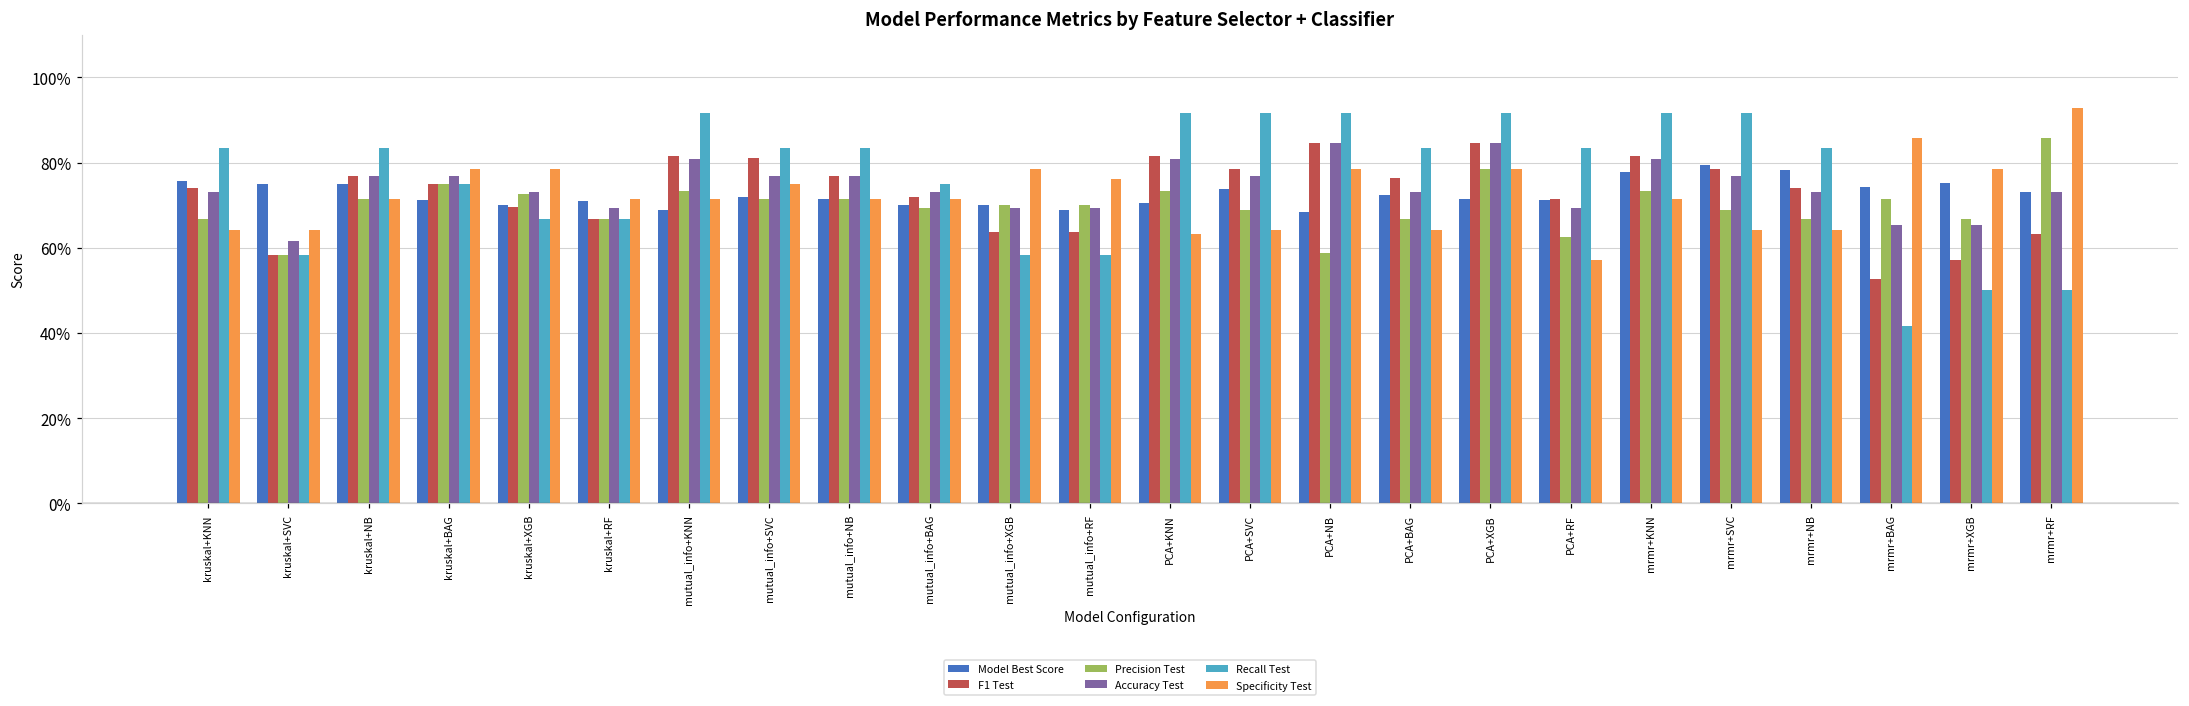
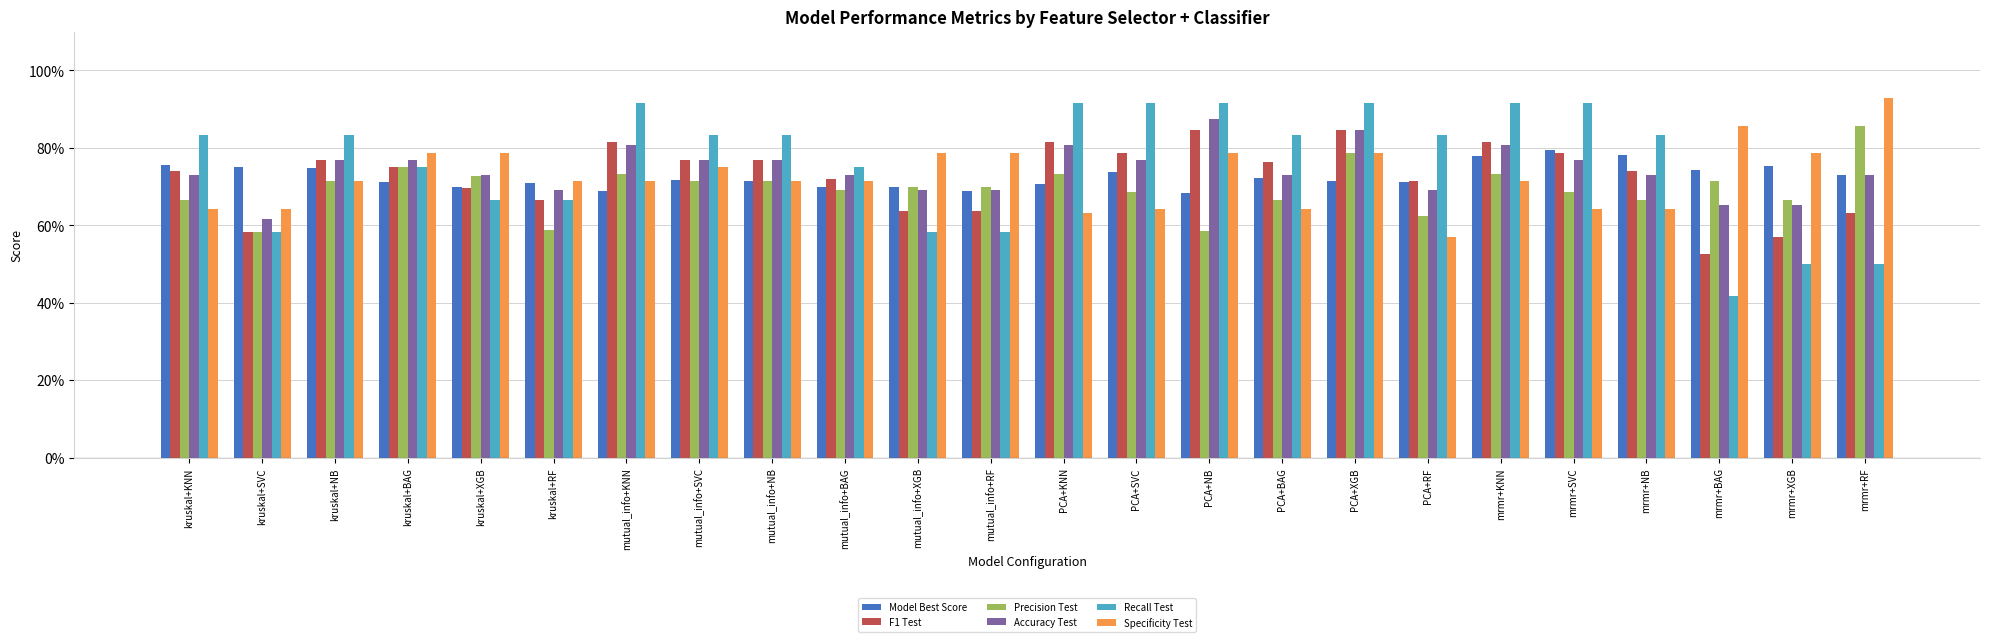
  {
    "F1 Test": {
      "kruskal+KNN": "74%",
      "kruskal+SVC": "58%",
      "kruskal+NB": "77%",
      "kruskal+BAG": "75%",
      "kruskal+XGB": "70%",
      "kruskal+RF": "67%",
      "mutual_info+KNN": "81%",
-     "mutual_info+SVC": "81%",
+     "mutual_info+SVC": "77%",
      "mutual_info+NB": "77%",
      "mutual_info+BAG": "72%",
      "mutual_info+XGB": "64%",
      "mutual_info+RF": "64%",
      "PCA+KNN": "81%",
      "PCA+SVC": "79%",
      "PCA+NB": "85%",
      "PCA+BAG": "76%",
      "PCA+XGB": "85%",
      "PCA+RF": "71%",
      "mrmr+KNN": "81%",
      "mrmr+SVC": "79%",
      "mrmr+NB": "74%",
      "mrmr+BAG": "53%",
      "mrmr+XGB": "57%",
      "mrmr+RF": "63%"
    },
    "Precision Test": {
      "kruskal+KNN": "67%",
      "kruskal+SVC": "58%",
      "kruskal+NB": "71%",
      "kruskal+BAG": "75%",
      "kruskal+XGB": "73%",
-     "kruskal+RF": "67%",
+     "kruskal+RF": "59%",
      "mutual_info+KNN": "73%",
      "mutual_info+SVC": "71%",
      "mutual_info+NB": "71%",
      "mutual_info+BAG": "69%",
      "mutual_info+XGB": "70%",
      "mutual_info+RF": "70%",
      "PCA+KNN": "73%",
      "PCA+SVC": "69%",
      "PCA+NB": "59%",
      "PCA+BAG": "67%",
      "PCA+XGB": "79%",
      "PCA+RF": "63%",
      "mrmr+KNN": "73%",
      "mrmr+SVC": "69%",
      "mrmr+NB": "67%",
      "mrmr+BAG": "71%",
      "mrmr+XGB": "67%",
      "mrmr+RF": "86%"
    },
    "Accuracy Test": {
      "kruskal+KNN": "73%",
      "kruskal+SVC": "62%",
      "kruskal+NB": "77%",
      "kruskal+BAG": "77%",
      "kruskal+XGB": "73%",
      "kruskal+RF": "69%",
      "mutual_info+KNN": "81%",
      "mutual_info+SVC": "77%",
      "mutual_info+NB": "77%",
      "mutual_info+BAG": "73%",
      "mutual_info+XGB": "69%",
      "mutual_info+RF": "69%",
      "PCA+KNN": "81%",
      "PCA+SVC": "77%",
-     "PCA+NB": "85%",
+     "PCA+NB": "87%",
      "PCA+BAG": "73%",
      "PCA+XGB": "85%",
      "PCA+RF": "69%",
      "mrmr+KNN": "81%",
      "mrmr+SVC": "77%",
      "mrmr+NB": "73%",
      "mrmr+BAG": "65%",
      "mrmr+XGB": "65%",
      "mrmr+RF": "73%"
    },
    "Specificity Test": {
      "kruskal+KNN": "64%",
      "kruskal+SVC": "64%",
      "kruskal+NB": "71%",
      "kruskal+BAG": "79%",
      "kruskal+XGB": "79%",
      "kruskal+RF": "71%",
      "mutual_info+KNN": "71%",
      "mutual_info+SVC": "75%",
      "mutual_info+NB": "71%",
      "mutual_info+BAG": "71%",
      "mutual_info+XGB": "79%",
-     "mutual_info+RF": "76%",
+     "mutual_info+RF": "79%",
      "PCA+KNN": "63%",
      "PCA+SVC": "64%",
      "PCA+NB": "79%",
      "PCA+BAG": "64%",
      "PCA+XGB": "79%",
      "PCA+RF": "57%",
      "mrmr+KNN": "71%",
      "mrmr+SVC": "64%",
      "mrmr+NB": "64%",
      "mrmr+BAG": "86%",
      "mrmr+XGB": "79%",
      "mrmr+RF": "93%"
    }
  }
